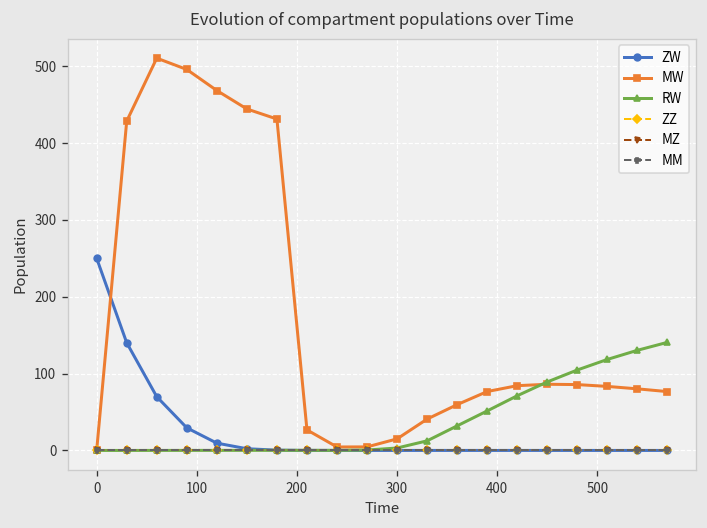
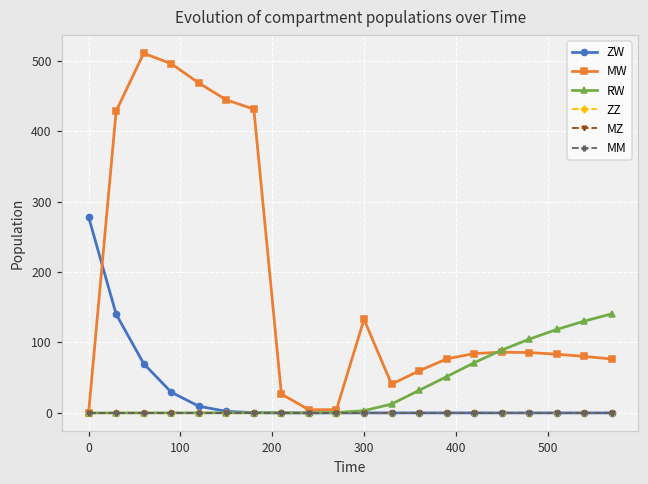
  {
    "ZW": {
-     "0": 250
+     "0": 280
    },
    "MW": {
-     "300": 20
+     "300": 130
    }
  }
